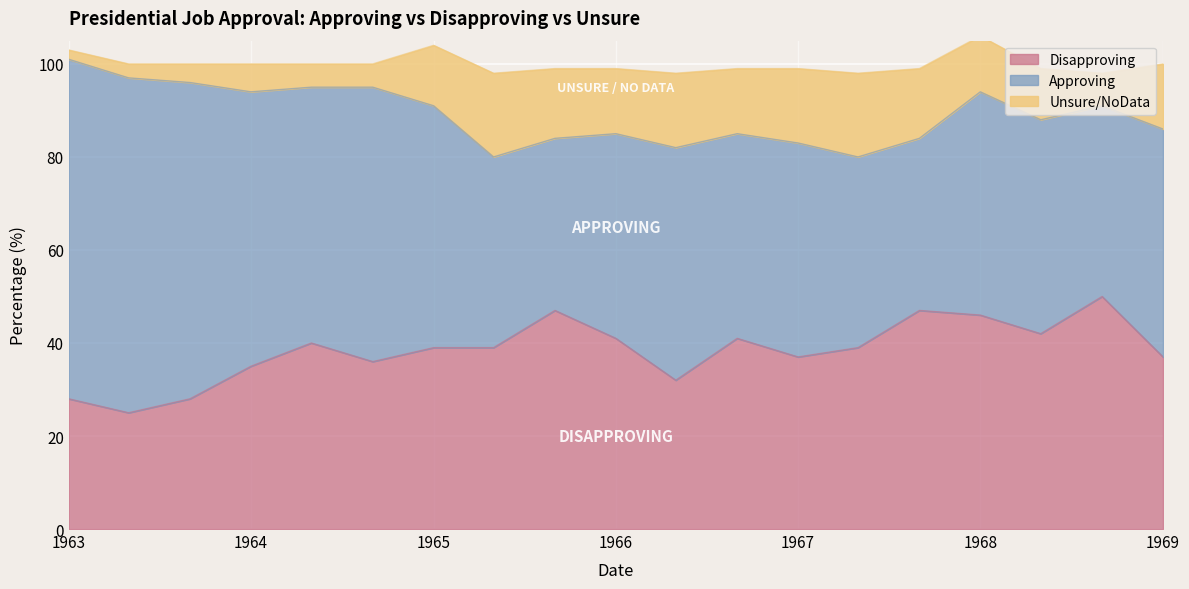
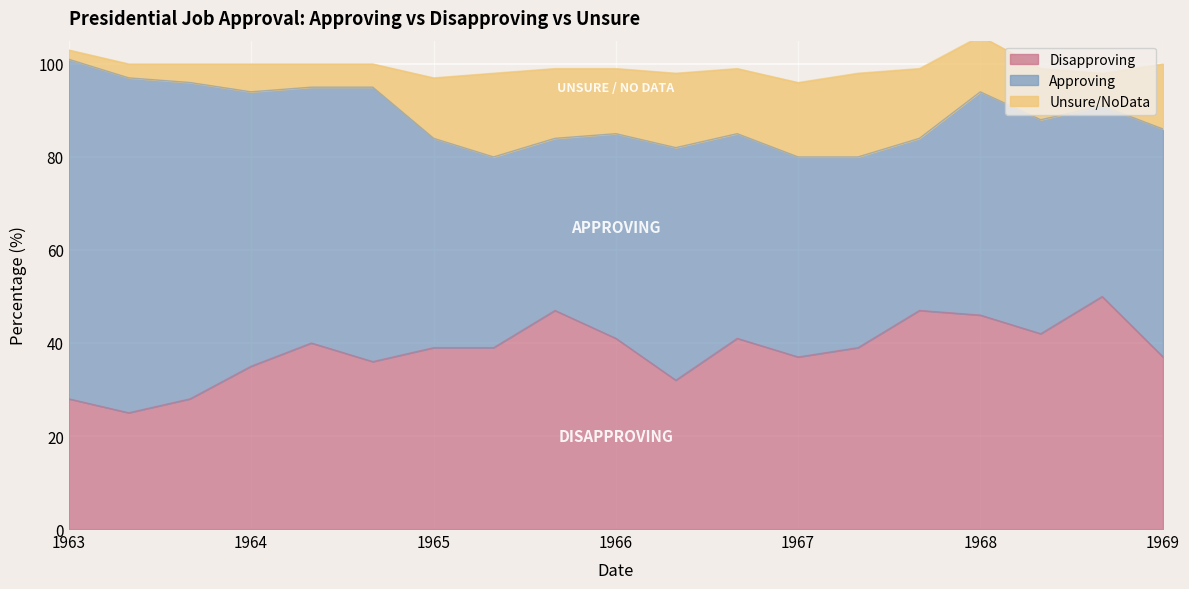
  {
    "Disapproving": {
      "1963": 28,
      "1964": 35,
      "1965": 39,
      "1966": 41,
      "1967": 37,
      "1968": 46,
      "1969": 37
    },
    "Approving": {
      "1963": 73,
      "1964": 59,
-     "1965": 52,
+     "1965": 45,
      "1966": 44,
-     "1967": 46,
+     "1967": 43,
      "1968": 48,
      "1969": 49
    },
    "Unsure/NoData": {
      "1963": 2,
      "1964": 6,
      "1965": 13,
      "1966": 14,
      "1967": 16,
      "1969": 14
    }
  }
